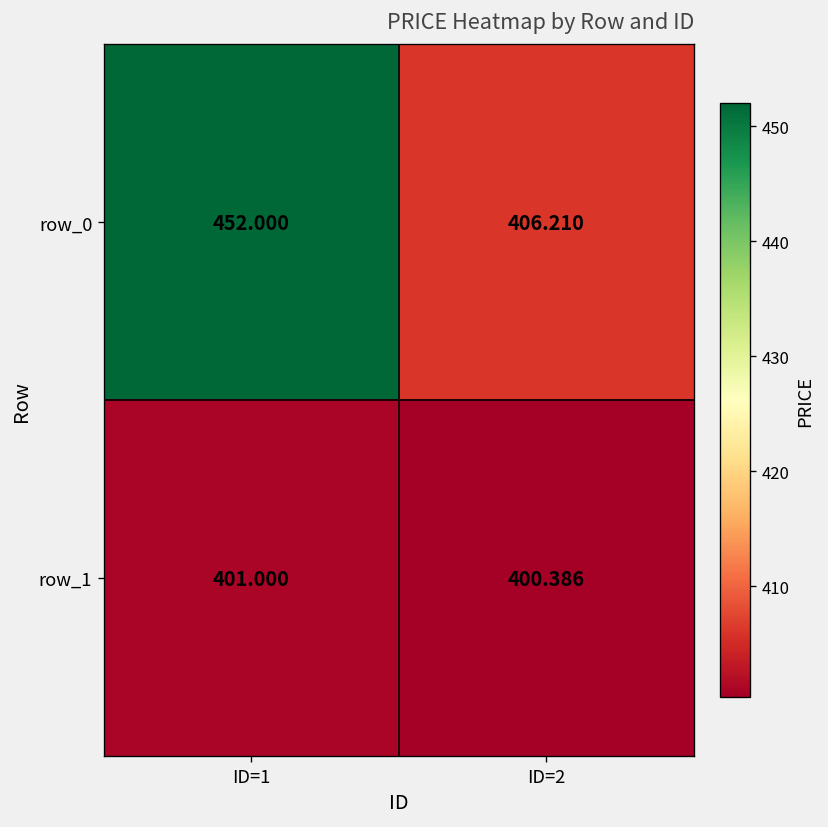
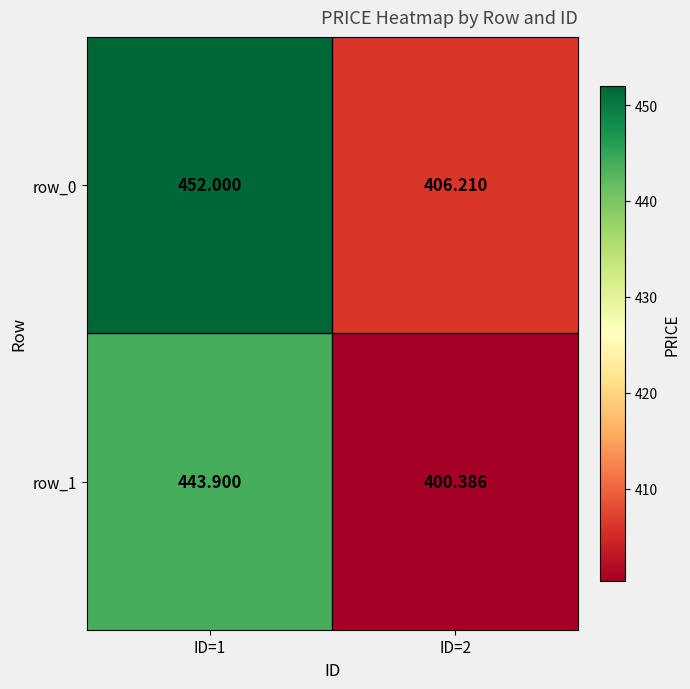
  {
    "row_0": {
      "ID=1": 452.000,
      "ID=2": 406.210
    },
    "row_1": {
-     "ID=1": 401.000,
+     "ID=1": 443.900,
      "ID=2": 400.386
    }
  }
